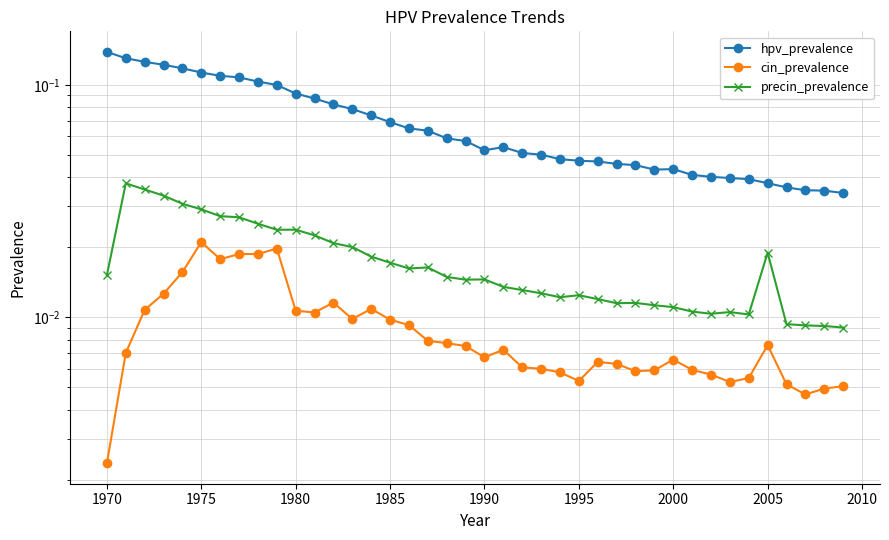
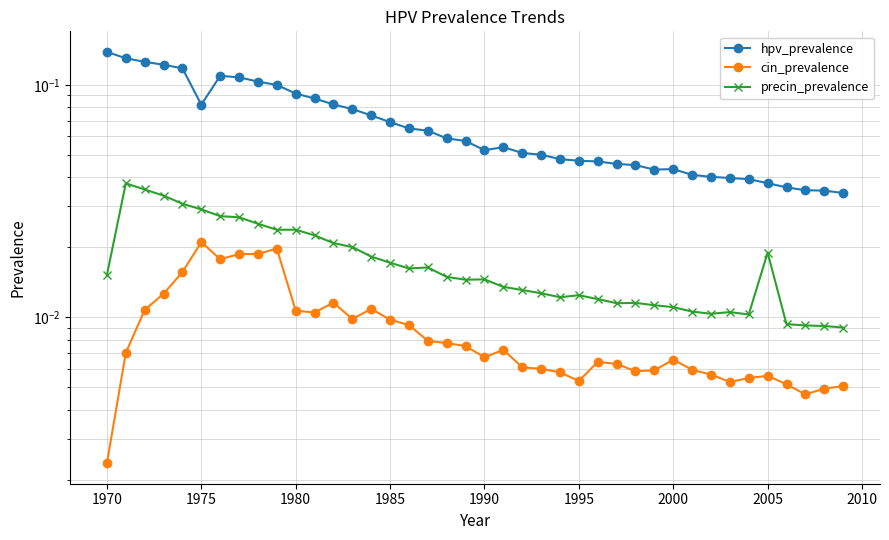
  {
    "hpv_prevalence": {
      "1970": 0.14,
-     "1975": 0.11,
+     "1975": 0.082,
      "1980": 0.092,
      "1985": 0.069,
      "1990": 0.052,
      "1995": 0.047,
      "2000": 0.043,
      "2005": 0.038
    },
    "cin_prevalence": {
      "1970": 0.0024,
      "1975": 0.021,
      "1980": 0.011,
      "1985": 0.0098,
      "1990": 0.0067,
      "1995": 0.0053,
      "2000": 0.0066,
-     "2005": 0.0076
+     "2005": 0.0056
    },
    "precin_prevalence": {
      "1970": 0.015,
      "1975": 0.029,
      "1980": 0.024,
      "1985": 0.017,
      "1990": 0.015,
      "1995": 0.012,
      "2000": 0.011,
      "2005": 0.019
    }
  }
